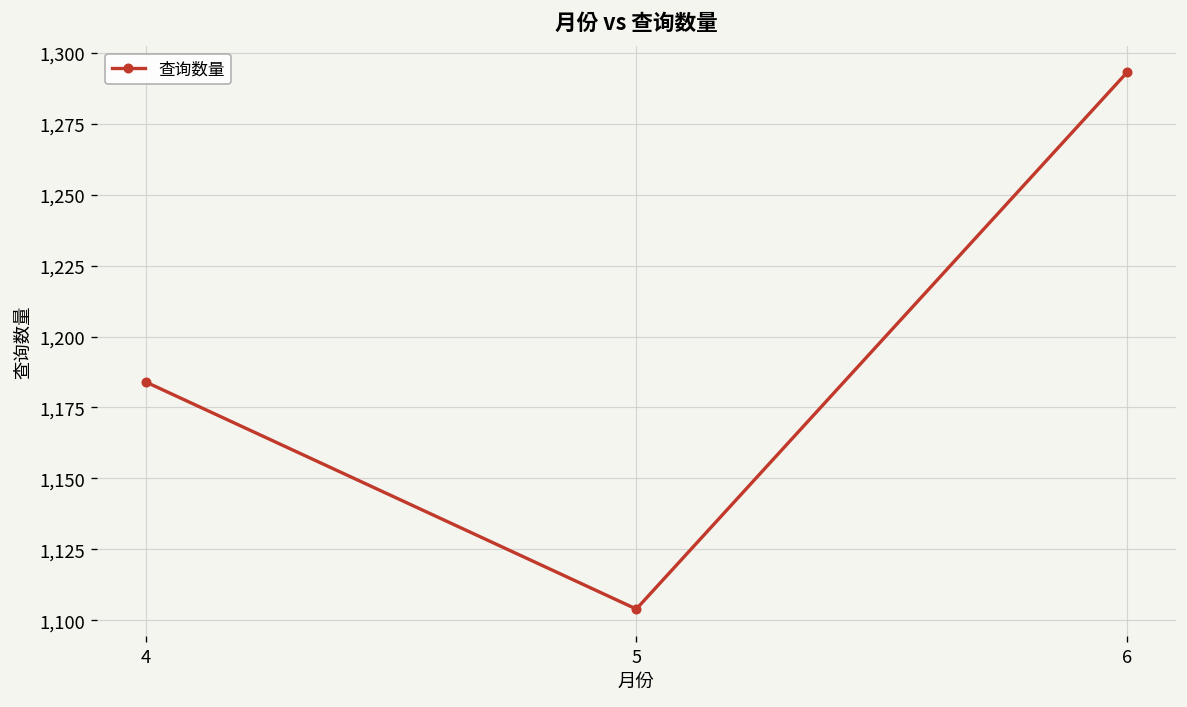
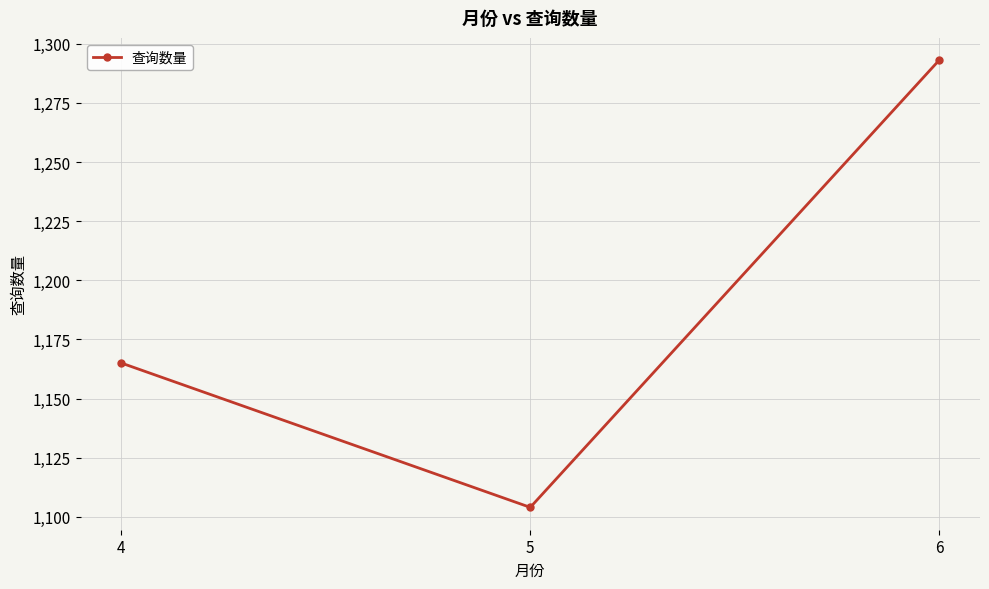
  {
-   "4": "1,184",
+   "4": "1,165",
    "5": "1,104",
    "6": "1,293"
  }
